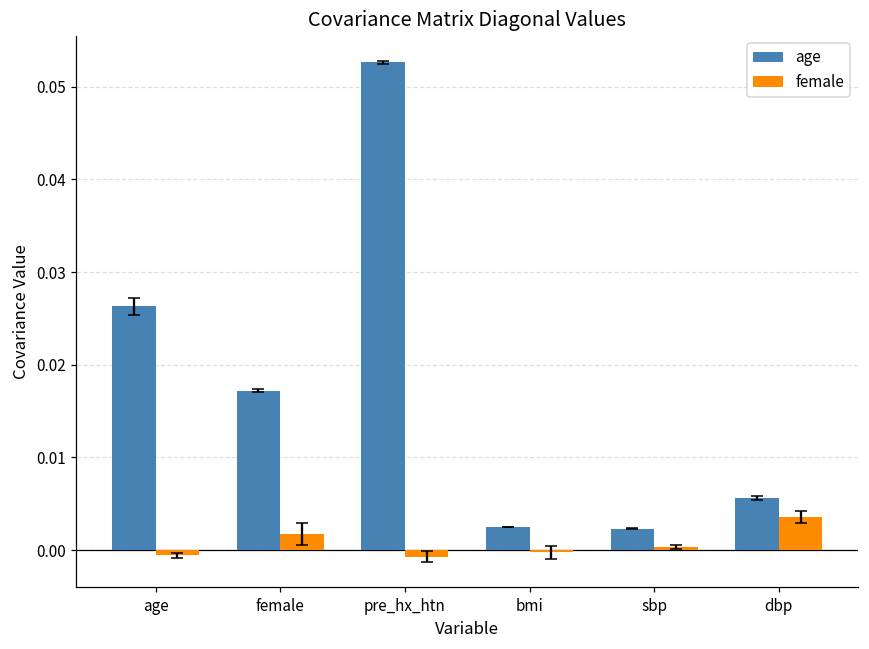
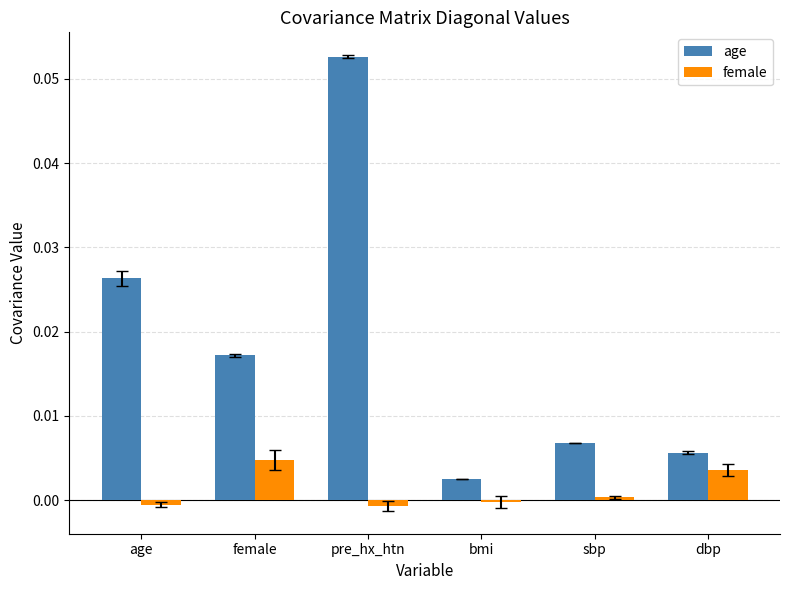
  {
    "age": {
      "age": 0.026,
      "female": 0.017,
      "pre_hx_htn": 0.053,
      "bmi": 0.002,
-     "sbp": 0.002,
+     "sbp": 0.007,
      "dbp": 0.006
    },
    "female": {
      "age": -0.001,
-     "female": 0.002,
+     "female": 0.005,
      "pre_hx_htn": -0.001,
      "sbp": 0.000,
      "dbp": 0.004
    }
  }
